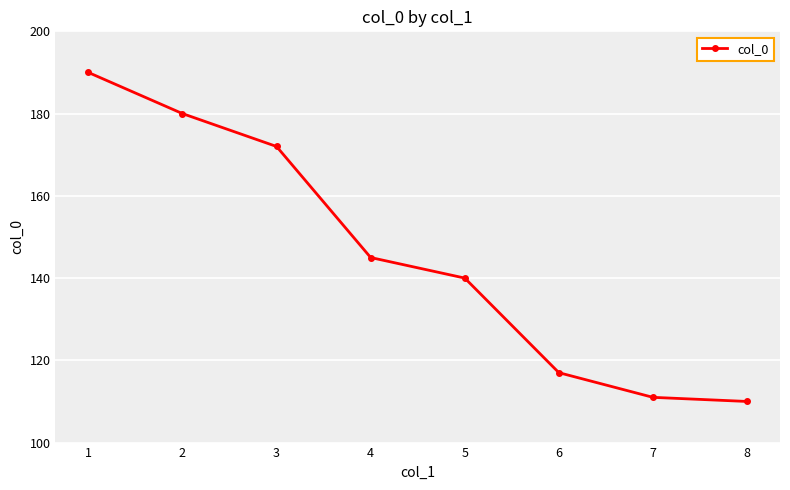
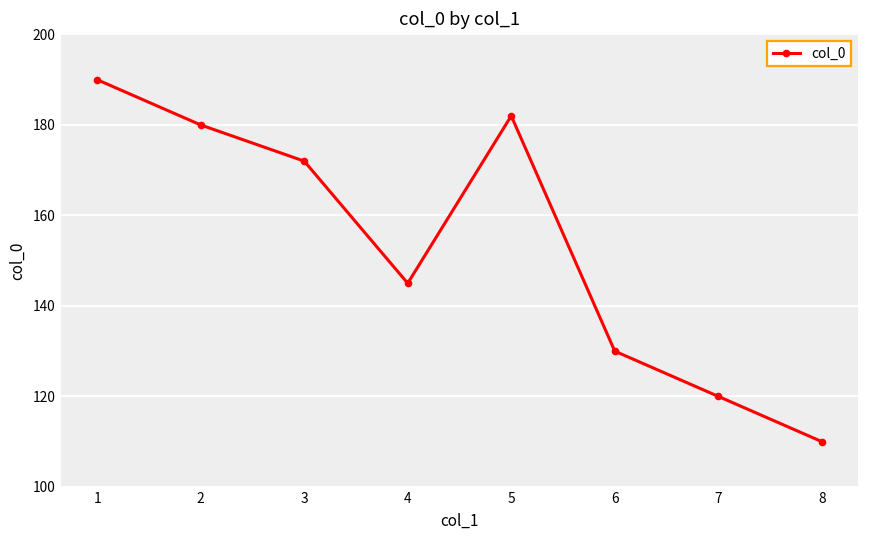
  {
    "1": 190,
    "2": 180,
    "3": 172,
    "4": 145,
-   "5": 140,
-   "6": 117,
-   "7": 111,
+   "5": 182,
+   "6": 130,
+   "7": 120,
    "8": 110
  }
